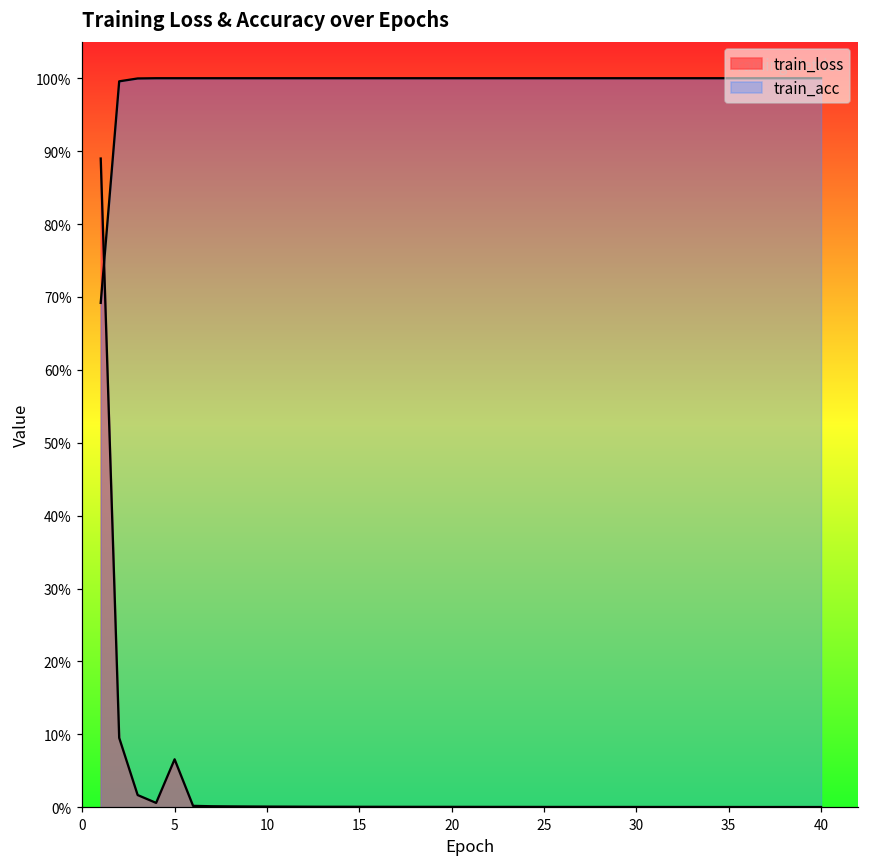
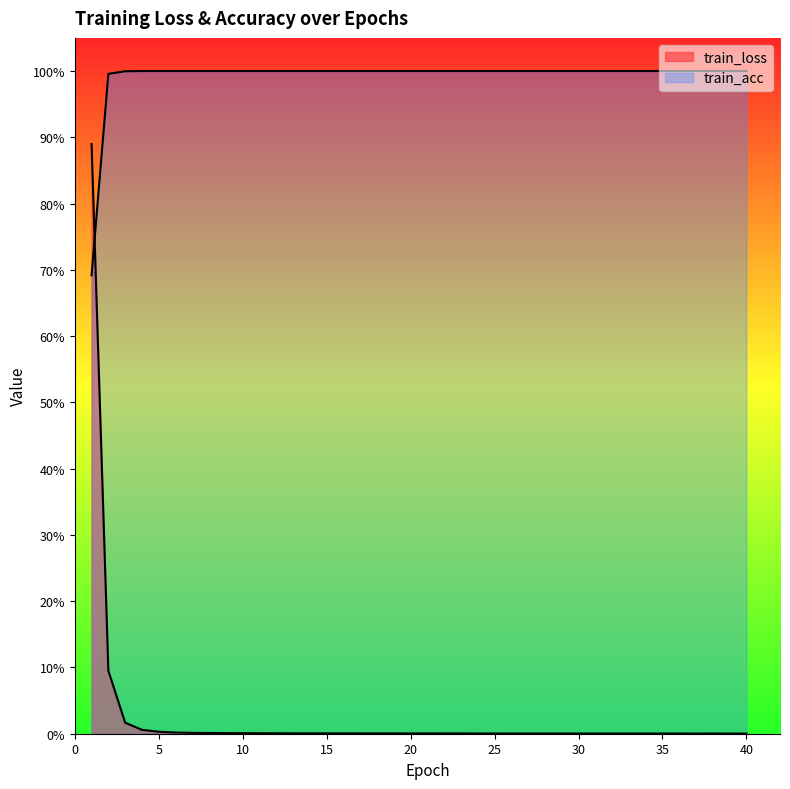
  {
    "train_loss": {
-     "5": "7%",
+     "5": "0%",
      "10": "0%",
      "15": "0%",
      "20": "0%",
      "25": "0%",
      "30": "0%",
      "35": "0%",
      "40": "0%"
    },
    "train_acc": {
      "5": "100%",
      "10": "100%",
      "15": "100%",
      "20": "100%",
      "25": "100%",
      "30": "100%"
    }
  }
